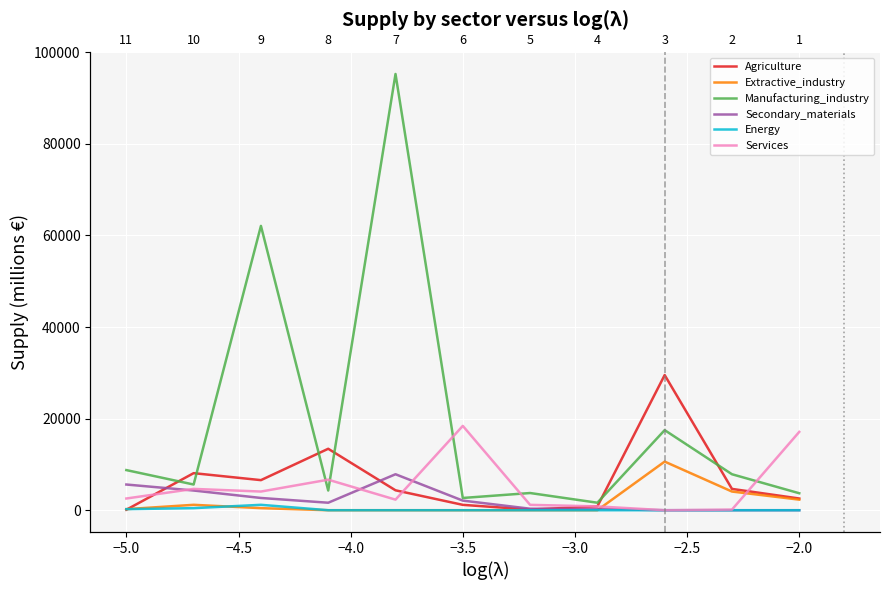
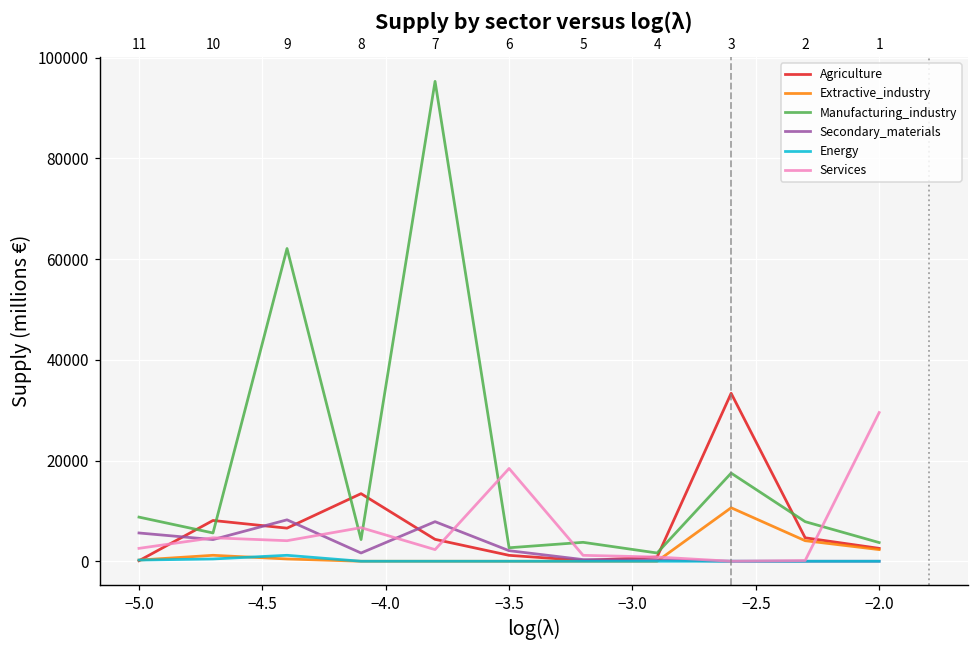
  {
    "Agriculture": {
      "10": 8000,
      "9": 7000,
      "8": 13000,
      "7": 4000,
      "−3.5": 1000,
-     "3": 30000,
+     "3": 33000,
      "2": 5000
    },
    "Extractive_industry": {
      "10": 1000,
      "9": 0,
      "3": 11000,
      "2": 4000
    },
    "Manufacturing_industry": {
      "−5.0": 9000,
      "10": 6000,
      "9": 62000,
      "8": 4000,
      "7": 95000,
      "−3.5": 3000,
      "5": 4000,
      "4": 2000,
      "3": 17000,
      "2": 8000,
      "−2.0": 4000
    },
    "Secondary_materials": {
      "−5.0": 6000,
-     "9": 3000,
+     "9": 8000,
      "8": 2000,
      "7": 8000,
      "−3.5": 2000
    },
    "Energy": {
      "10": 0,
      "9": 1000
    },
    "Services": {
      "−5.0": 3000,
      "9": 4000,
      "8": 7000,
      "7": 2000,
      "−3.5": 18000,
      "5": 1000,
-     "−2.0": 17000
+     "−2.0": 30000
    }
  }
